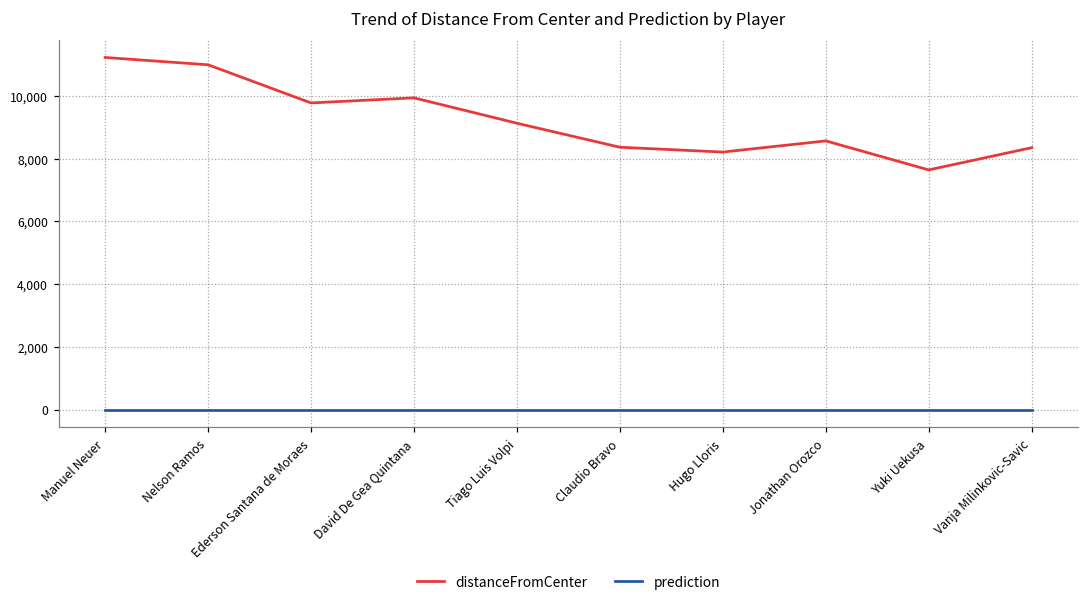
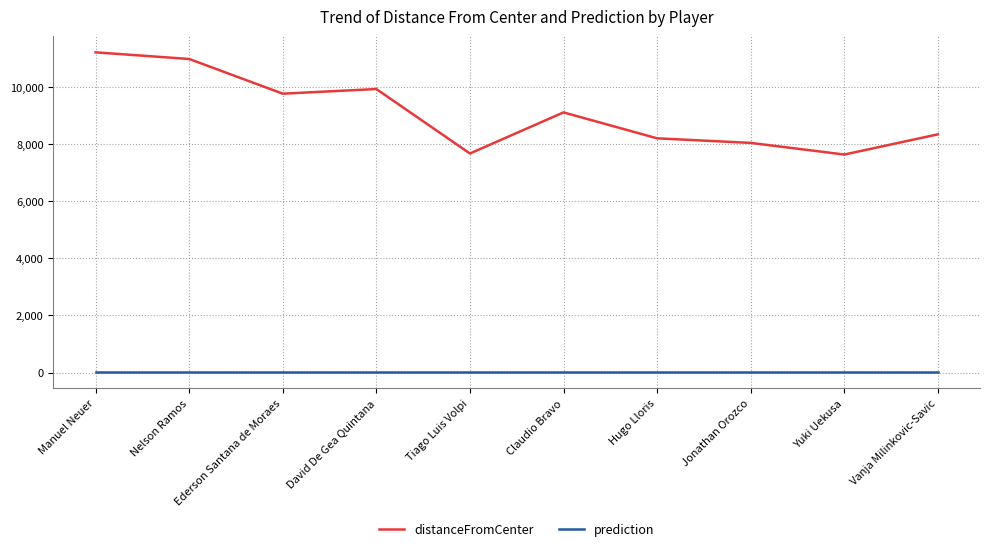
  {
    "distanceFromCenter": {
      "Manuel Neuer": "11,200",
      "Nelson Ramos": "11,000",
      "Ederson Santana de Moraes": "9,800",
      "David De Gea Quintana": "9,900",
-     "Tiago Luis Volpi": "9,100",
-     "Claudio Bravo": "8,400",
+     "Tiago Luis Volpi": "7,700",
+     "Claudio Bravo": "9,100",
      "Hugo Lloris": "8,200",
-     "Jonathan Orozco": "8,600",
+     "Jonathan Orozco": "8,000",
      "Yuki Uekusa": "7,600",
      "Vanja Milinkovic-Savic": "8,300"
    },
    "prediction": {
      "Manuel Neuer": "0",
      "Nelson Ramos": "0",
      "Ederson Santana de Moraes": "0",
      "David De Gea Quintana": "0",
      "Tiago Luis Volpi": "0",
      "Claudio Bravo": "0",
      "Hugo Lloris": "0",
      "Jonathan Orozco": "0",
      "Yuki Uekusa": "0",
      "Vanja Milinkovic-Savic": "0"
    }
  }
